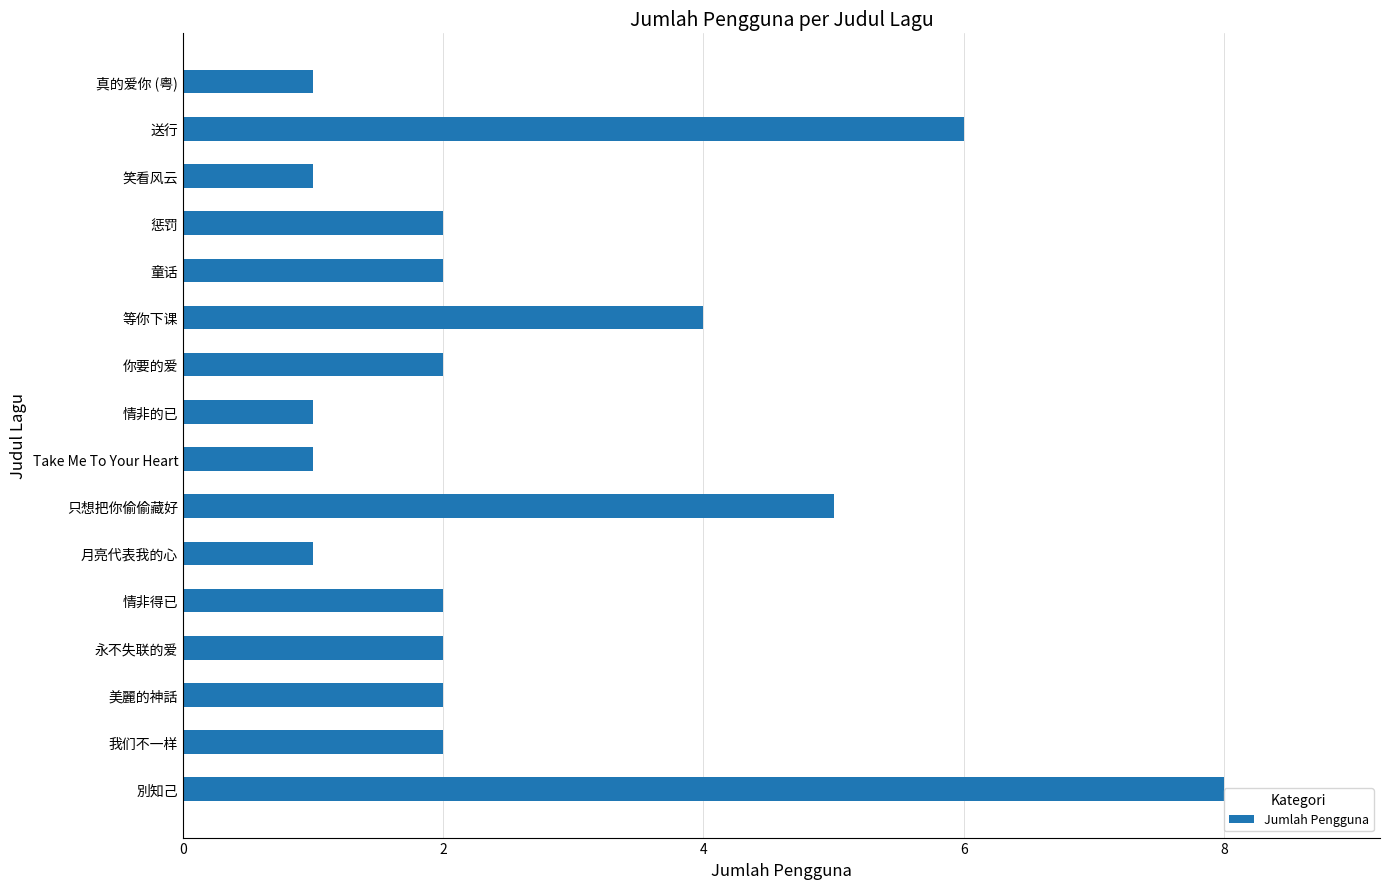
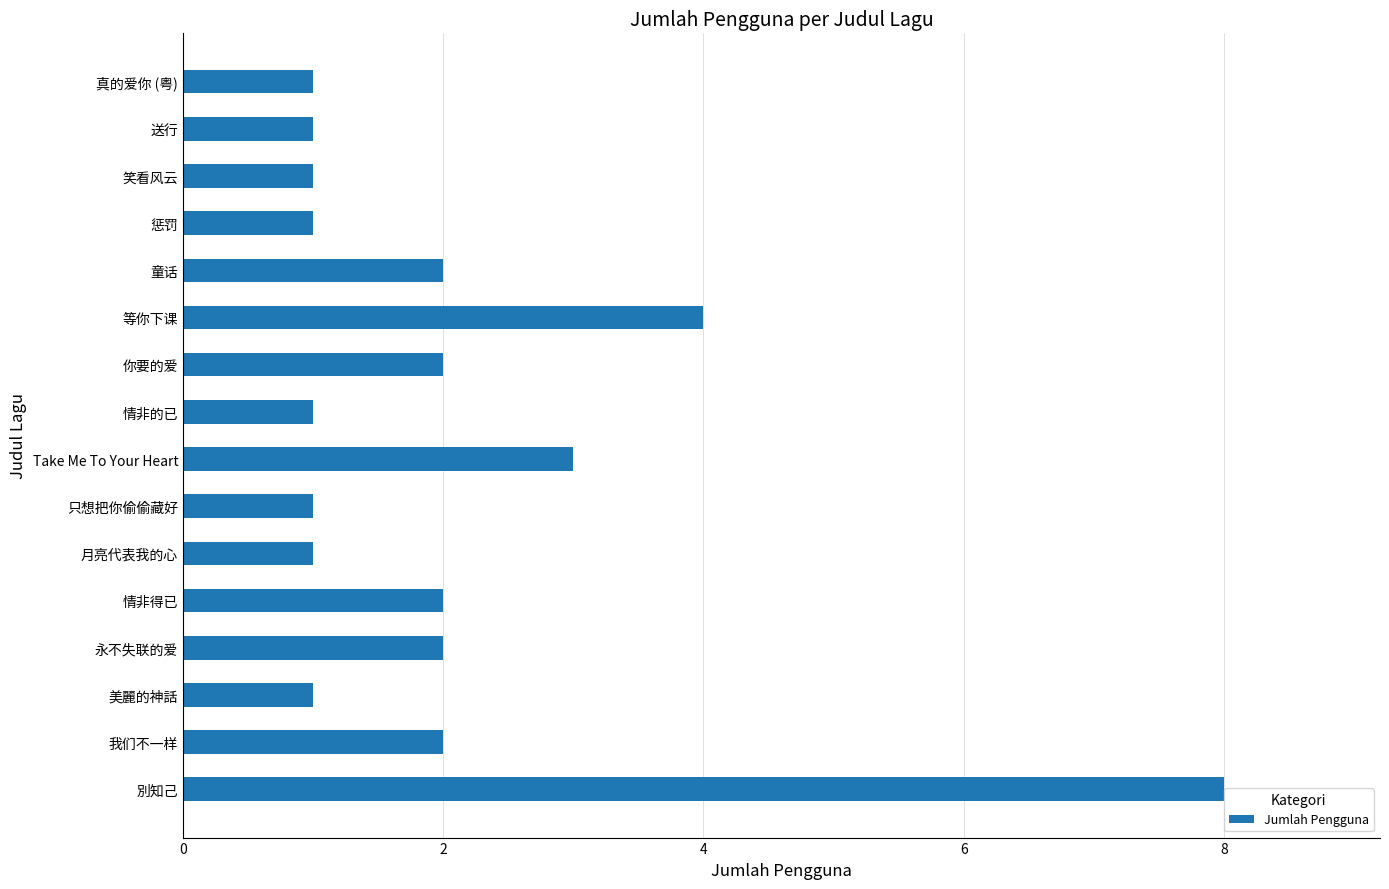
  {
    "真的爱你 (粤)": 1,
-   "送行": 6,
+   "送行": 1,
    "笑看风云": 1,
-   "惩罚": 2,
+   "惩罚": 1,
    "童话": 2,
    "等你下课": 4,
    "你要的爱": 2,
    "情非的已": 1,
-   "Take Me To Your Heart": 1,
-   "只想把你偷偷藏好": 5,
+   "Take Me To Your Heart": 3,
+   "只想把你偷偷藏好": 1,
    "月亮代表我的心": 1,
    "情非得已": 2,
    "永不失联的爱": 2,
-   "美麗的神話": 2,
+   "美麗的神話": 1,
    "我们不一样": 2
  }
